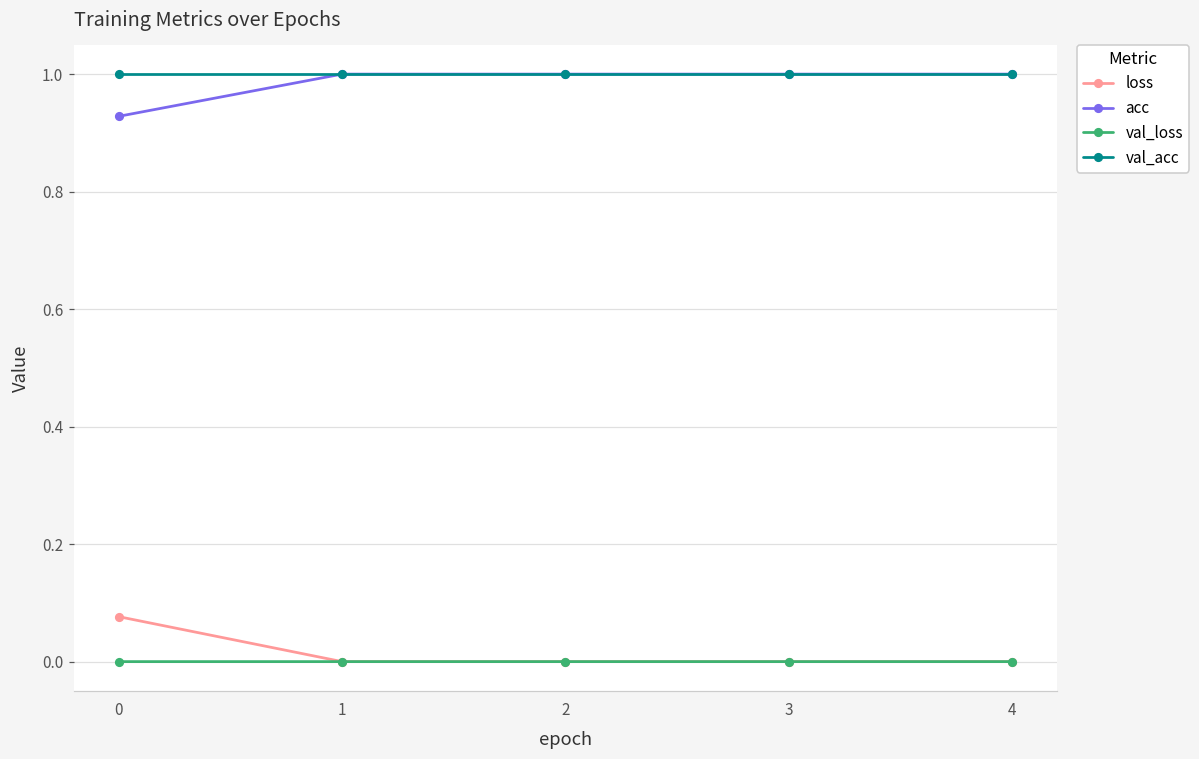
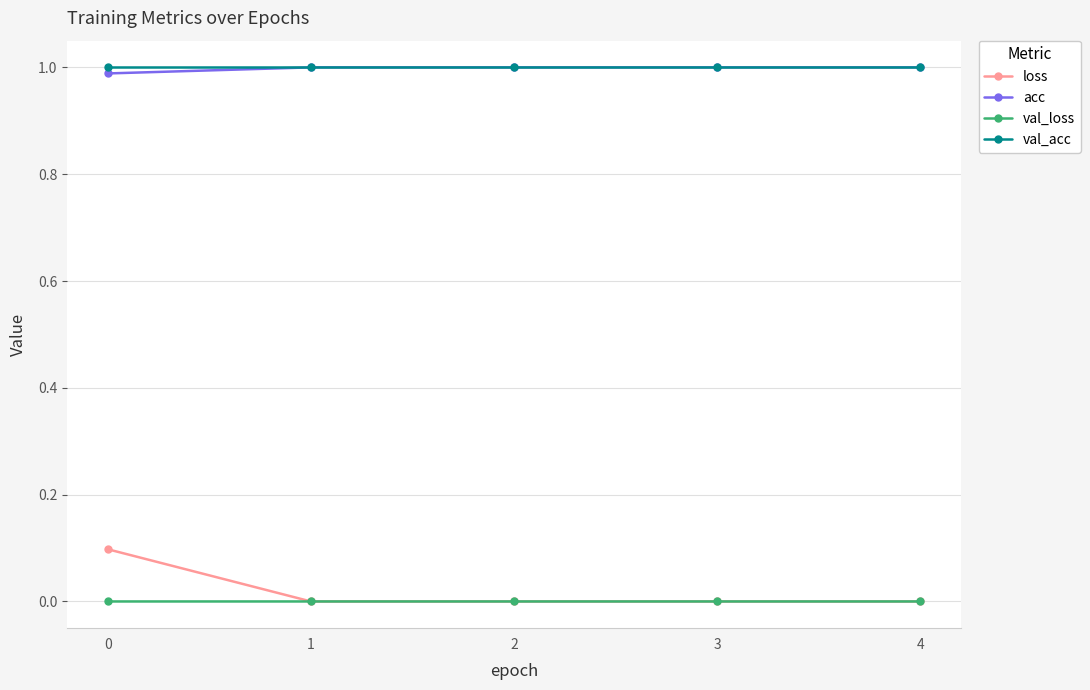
  {
    "loss": {
-     "0": 0.08
+     "0": 0.10
    },
    "acc": {
-     "0": 0.93
+     "0": 0.99
    },
    "val_loss": {
      "0": 0.00
    },
    "val_acc": {
      "0": 1.00
    }
  }
